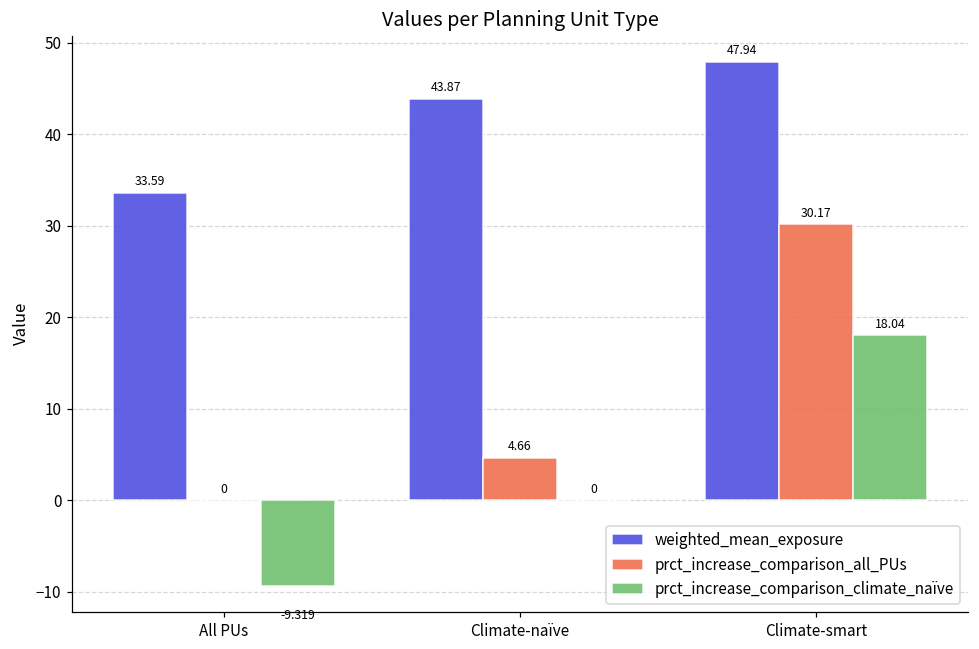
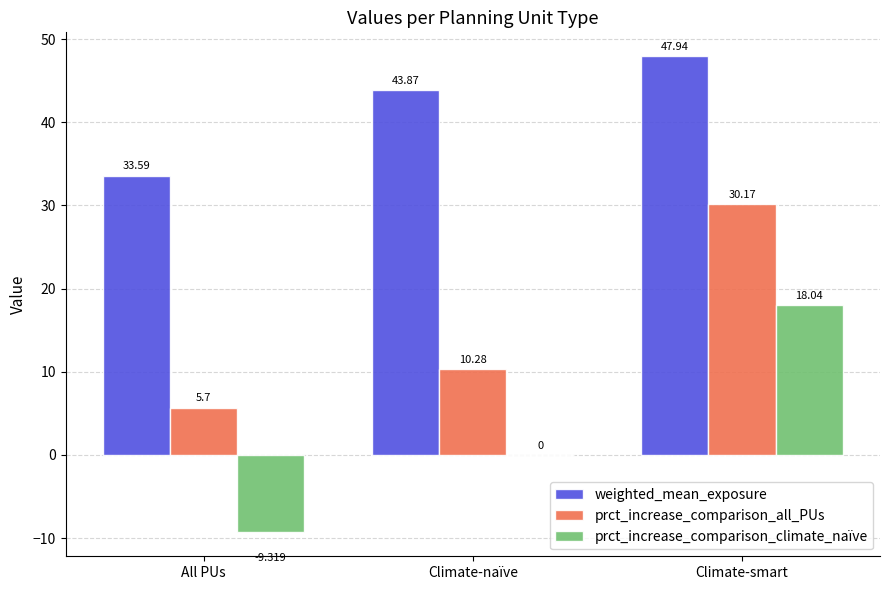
  {
    "weighted_mean_exposure": {
      "All PUs": 33.59,
      "Climate-naïve": 43.87,
      "Climate-smart": 47.94
    },
    "prct_increase_comparison_all_PUs": {
-     "All PUs": 0,
-     "Climate-naïve": 4.66,
+     "All PUs": 5.7,
+     "Climate-naïve": 10.28,
      "Climate-smart": 30.17
    },
    "prct_increase_comparison_climate_naïve": {
      "All PUs": -9.319,
      "Climate-naïve": 0,
      "Climate-smart": 18.04
    }
  }
